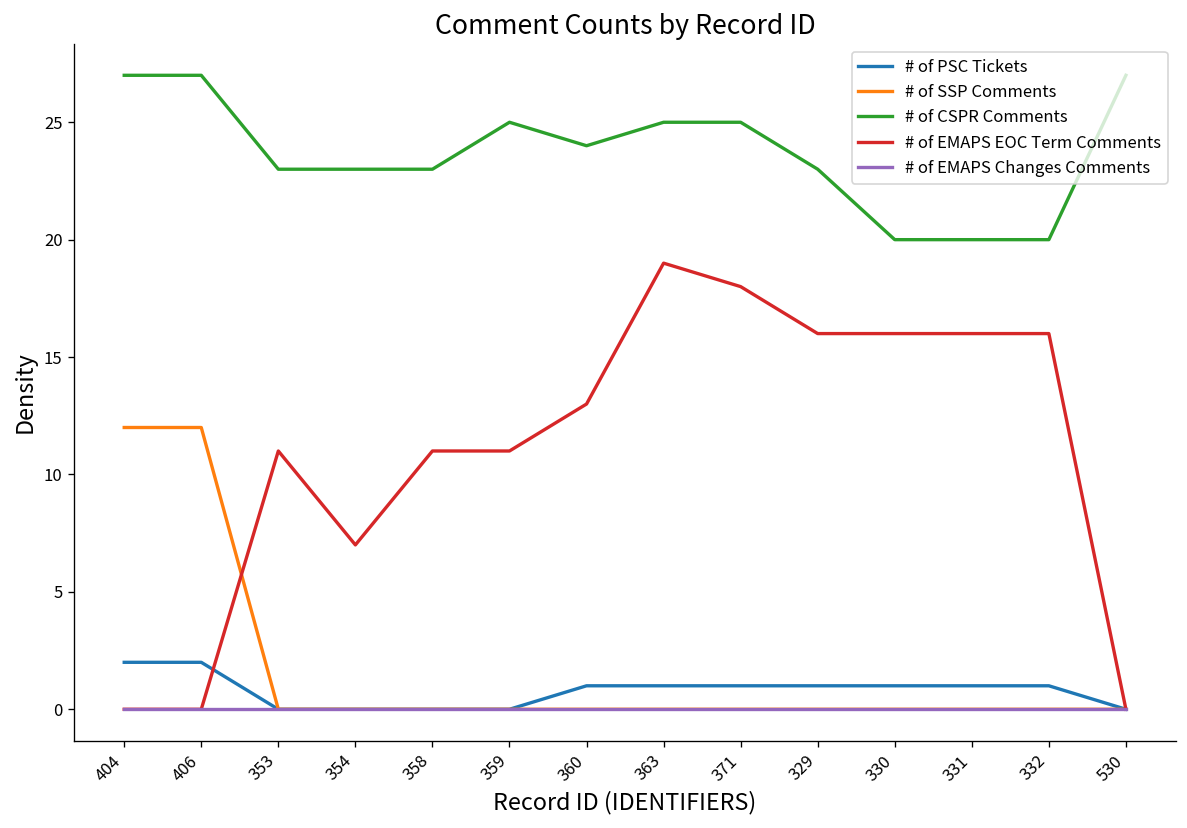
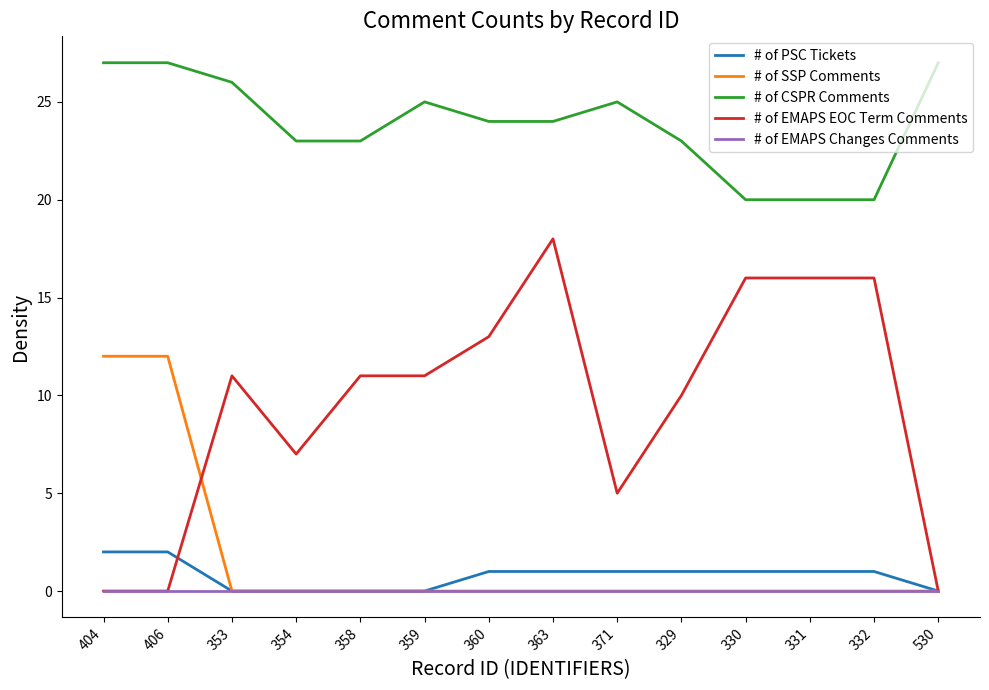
  {
    "# of PSC Tickets": {
      "404": 2,
      "406": 2,
      "360": 1,
      "363": 1,
      "371": 1,
      "329": 1,
      "330": 1,
      "331": 1,
      "332": 1
    },
    "# of SSP Comments": {
      "404": 12,
      "406": 12
    },
    "# of CSPR Comments": {
      "404": 27,
      "406": 27,
-     "353": 23,
+     "353": 26,
      "354": 23,
      "358": 23,
      "359": 25,
      "360": 24,
-     "363": 25,
+     "363": 24,
      "371": 25,
      "329": 23,
      "330": 20,
      "331": 20,
      "332": 20
    },
    "# of EMAPS EOC Term Comments": {
      "353": 11,
      "354": 7,
      "358": 11,
      "359": 11,
      "360": 13,
-     "363": 19,
-     "371": 18,
-     "329": 16,
+     "363": 18,
+     "371": 5,
+     "329": 10,
      "330": 16,
      "331": 16,
      "332": 16
    }
  }
